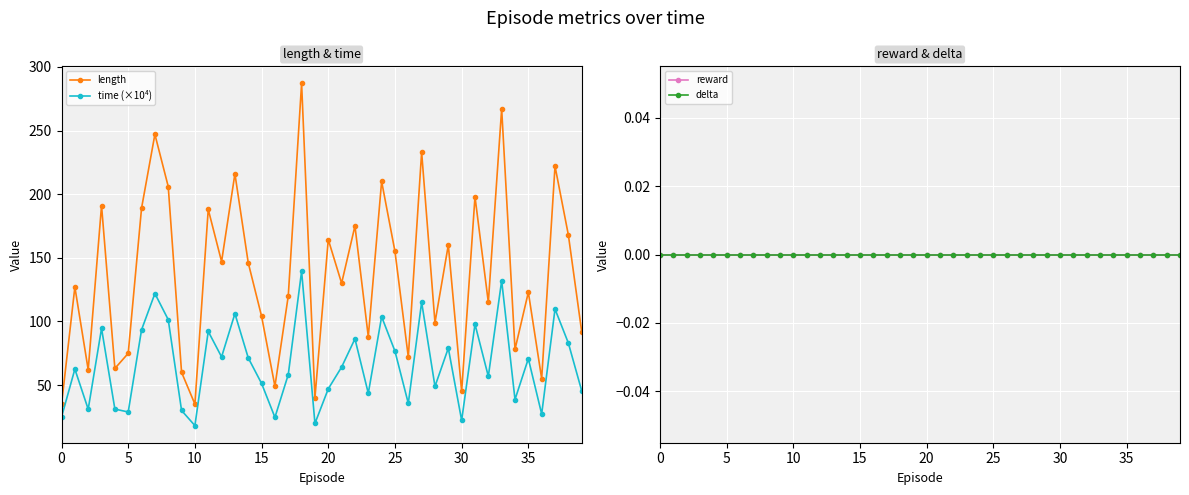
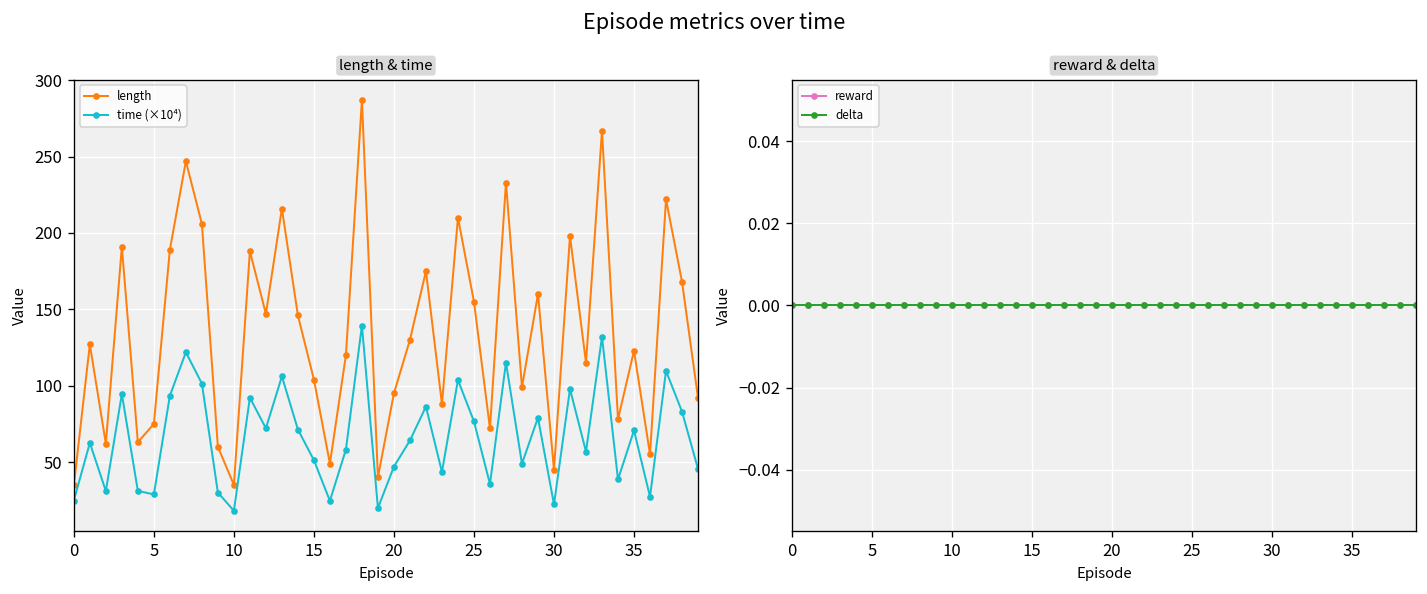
  {
    "length & time": {
      "length": {
        "0": 35,
        "5": 75,
        "10": 35,
        "15": 104,
-       "20": 164,
+       "20": 95,
        "25": 155,
        "30": 45,
        "35": 123
      },
      "time (×10⁴)": {
        "0": 25,
        "5": 29,
        "10": 18,
        "15": 51,
        "20": 47,
        "25": 77,
        "30": 22,
        "35": 71
      }
    },
    "reward & delta": {
      "0": 0.000,
      "5": 0.000,
      "10": 0.000,
      "15": 0.000,
      "20": 0.000,
      "25": 0.000,
      "30": 0.000,
      "35": 0.000
    }
  }
